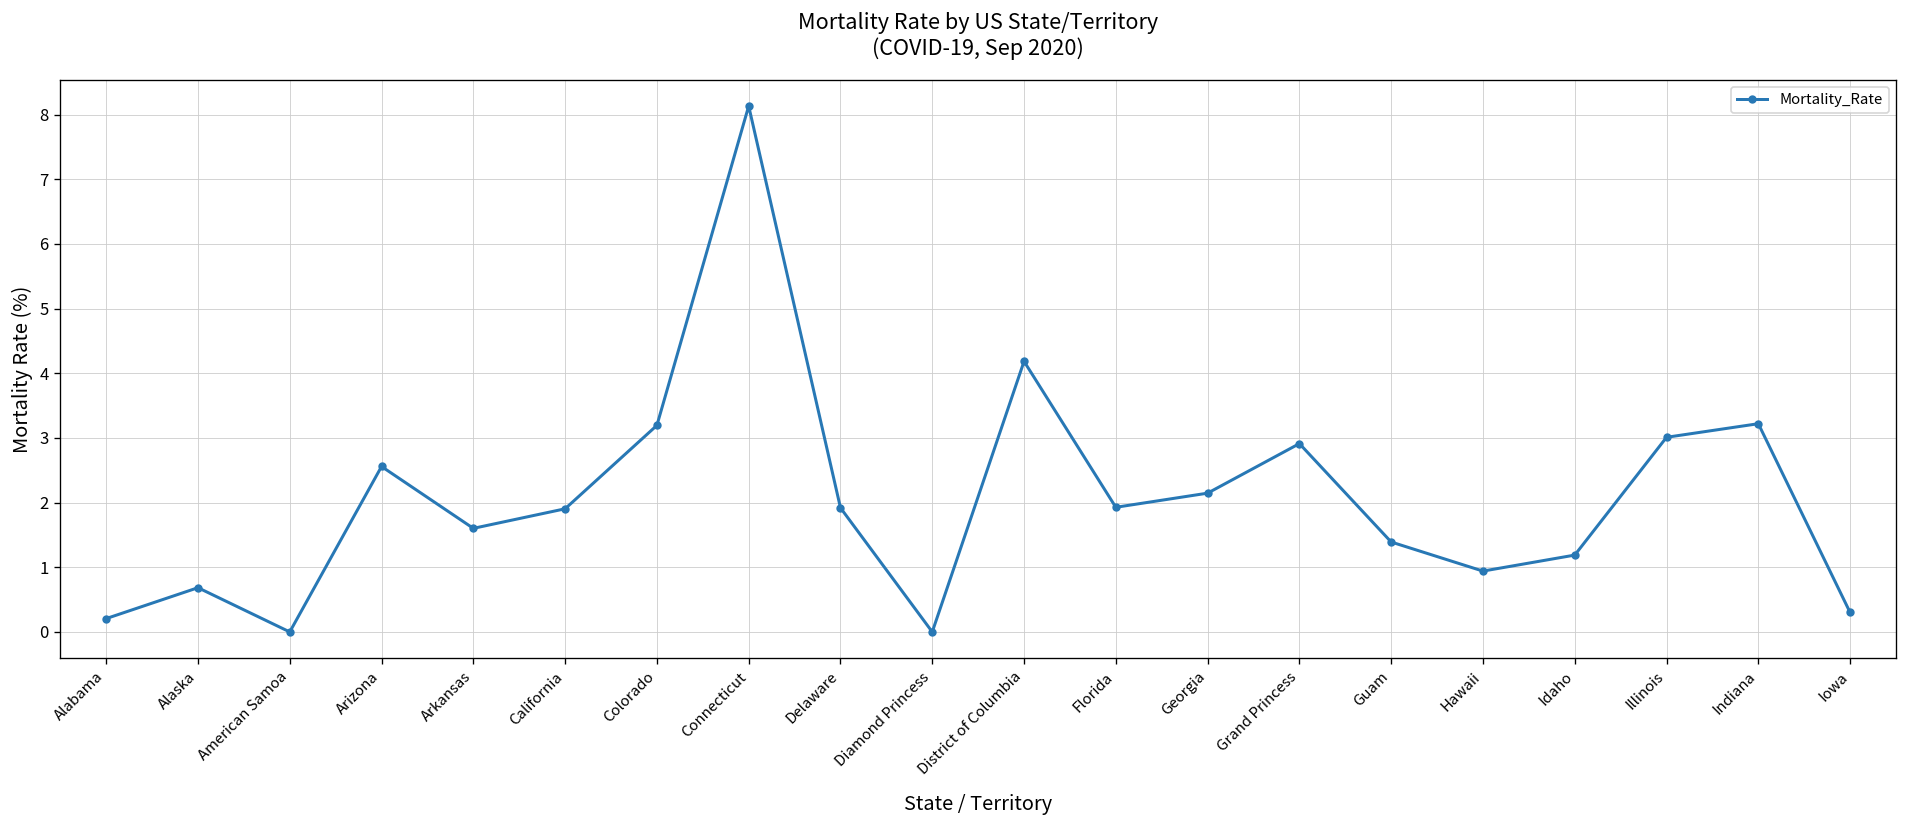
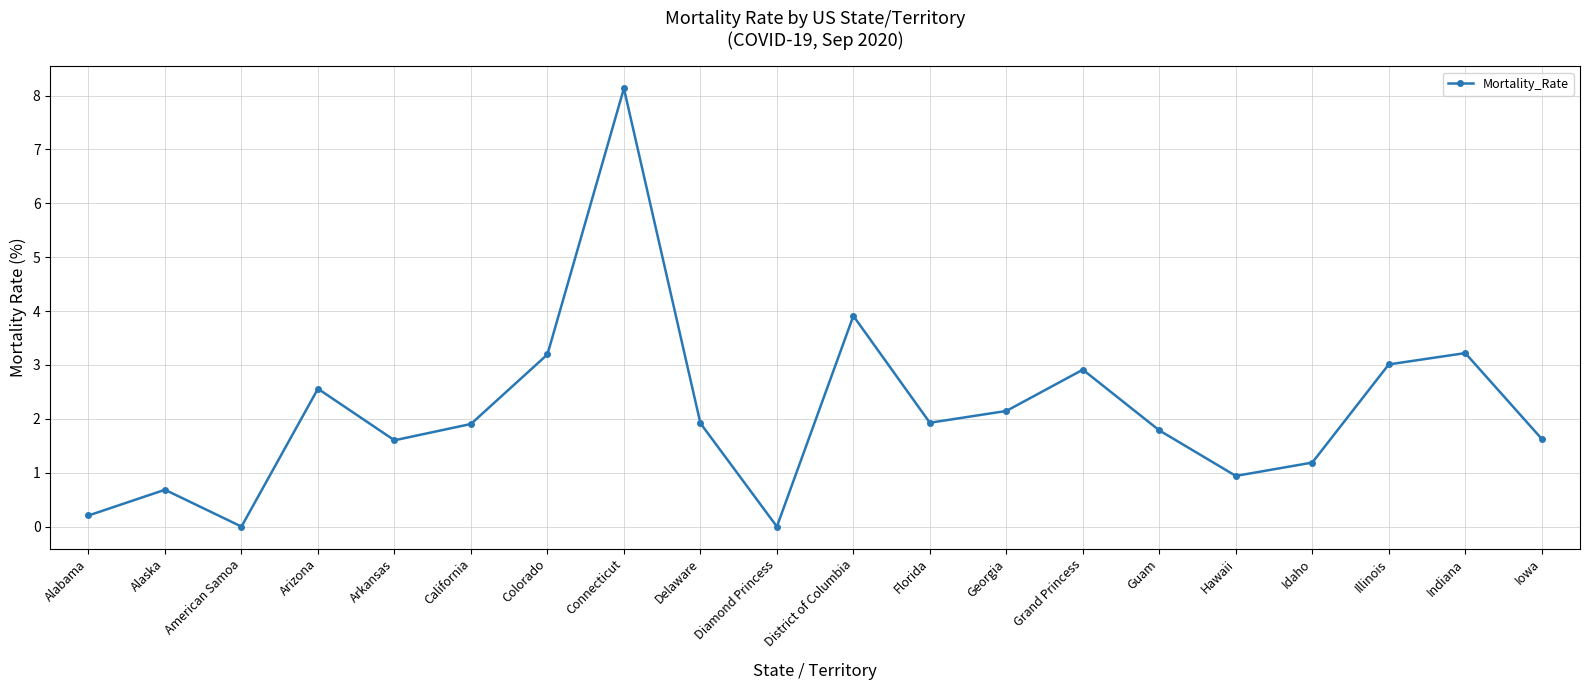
  {
    "Alabama": 0.2,
    "Alaska": 0.7,
    "American Samoa": 0.0,
    "Arizona": 2.6,
    "Arkansas": 1.6,
    "California": 1.9,
    "Colorado": 3.2,
    "Connecticut": 8.1,
    "Delaware": 1.9,
    "Diamond Princess": 0.0,
-   "District of Columbia": 4.2,
+   "District of Columbia": 3.9,
    "Florida": 1.9,
    "Georgia": 2.1,
    "Grand Princess": 2.9,
-   "Guam": 1.4,
+   "Guam": 1.8,
    "Hawaii": 0.9,
    "Idaho": 1.2,
    "Illinois": 3.0,
    "Indiana": 3.2,
-   "Iowa": 0.3
+   "Iowa": 1.6
  }
